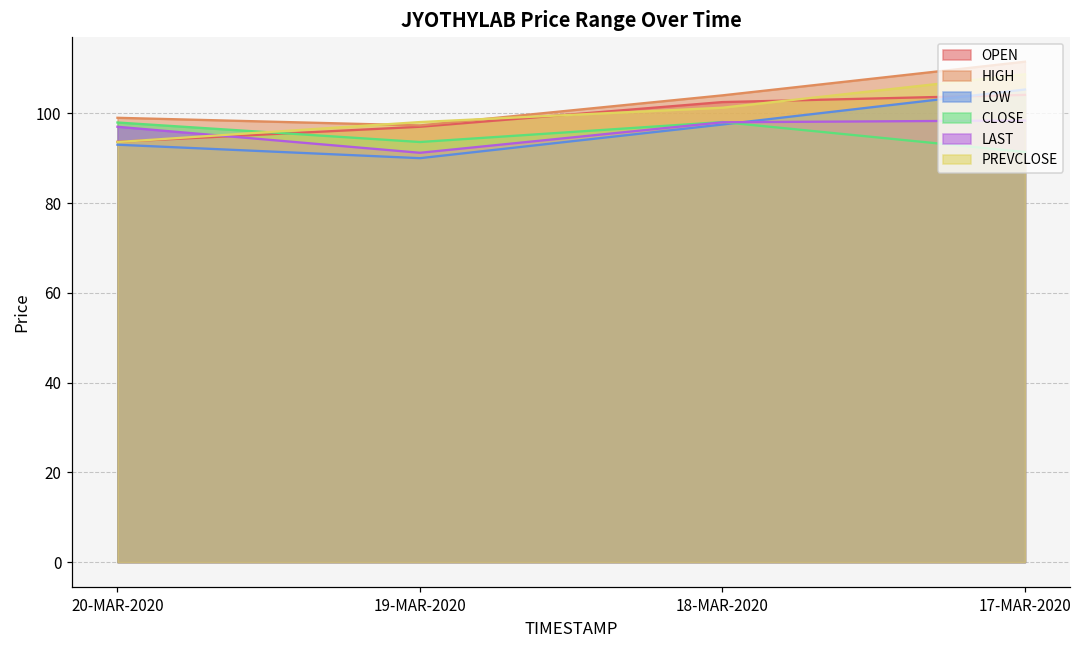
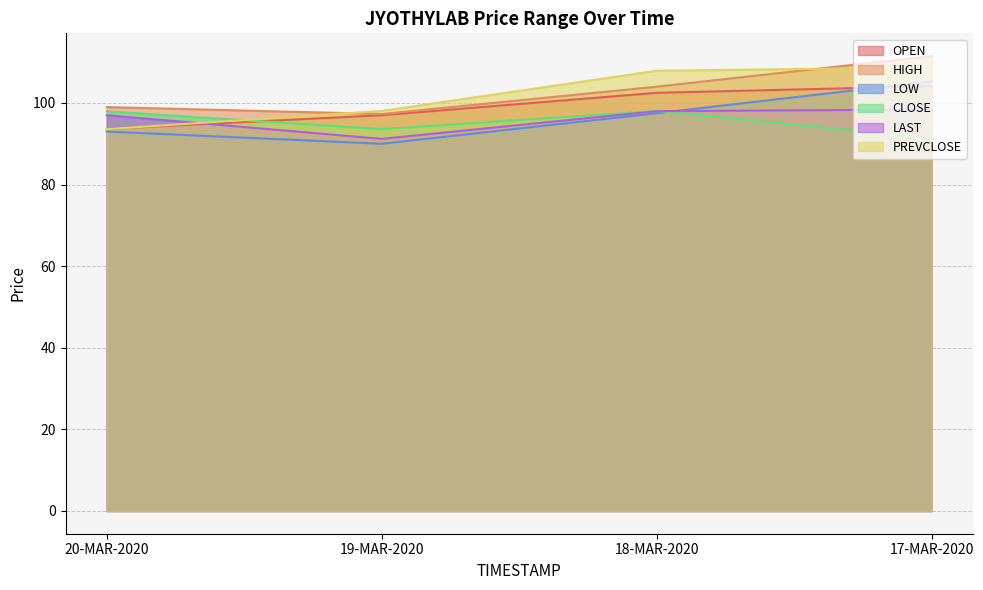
  {
    "LOW": {
      "19-MAR-2020": 90
    },
    "CLOSE": {
      "20-MAR-2020": 98,
      "19-MAR-2020": 94
    },
    "LAST": {
      "20-MAR-2020": 97,
      "19-MAR-2020": 91
    },
    "PREVCLOSE": {
      "19-MAR-2020": 98,
-     "18-MAR-2020": 101
+     "18-MAR-2020": 108
    }
  }
